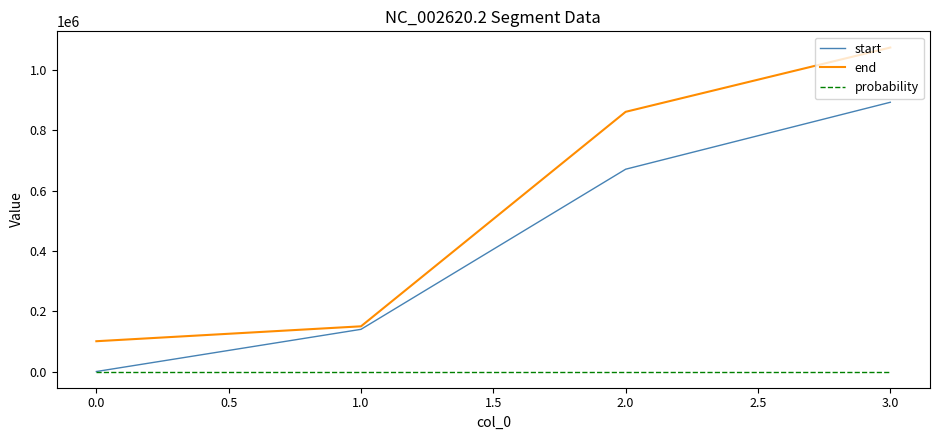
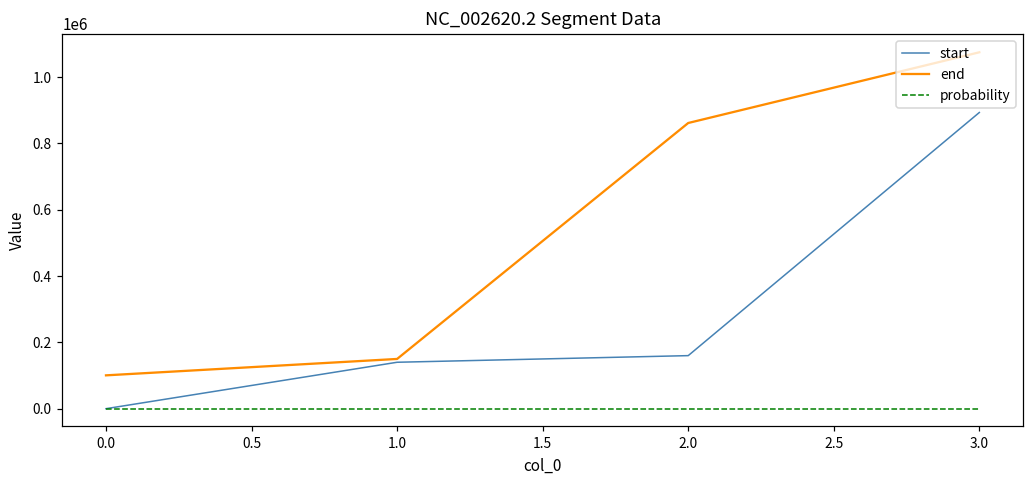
  {
    "start": {
      "1.0": 140000,
-     "2.0": 670000,
+     "2.0": 160000,
      "3.0": 890000
    },
    "end": {
      "0.0": 100000,
      "1.0": 150000,
      "2.0": 860000
    },
    "probability": {
      "1.0": 0,
      "2.0": 0,
      "3.0": 0
    }
  }
